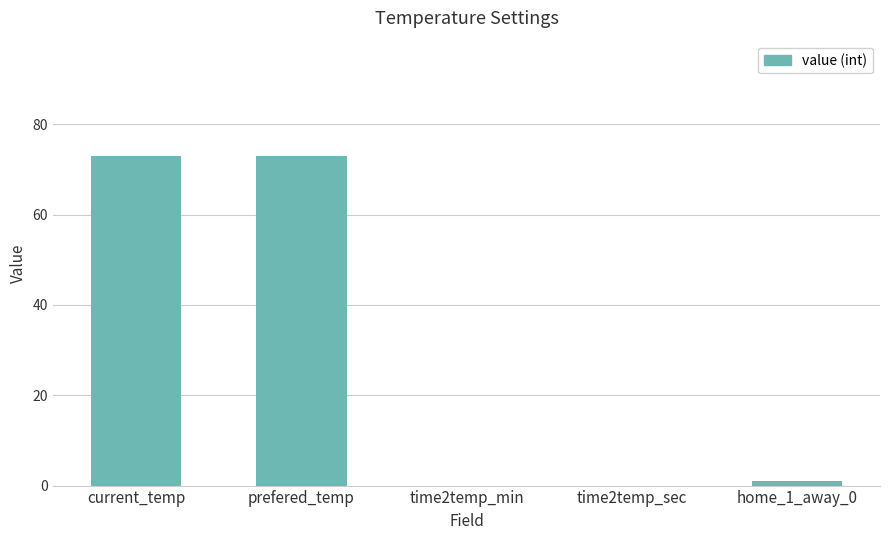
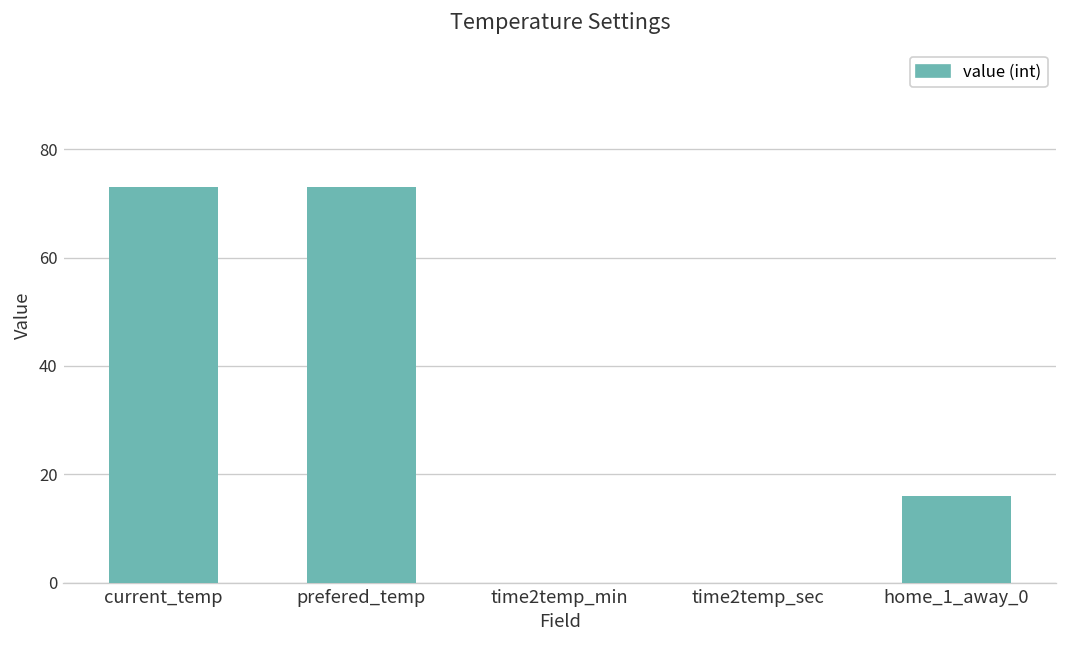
  {
    "current_temp": 73,
    "prefered_temp": 73,
    "time2temp_min": 0,
    "time2temp_sec": 0,
-   "home_1_away_0": 1
+   "home_1_away_0": 16
  }
